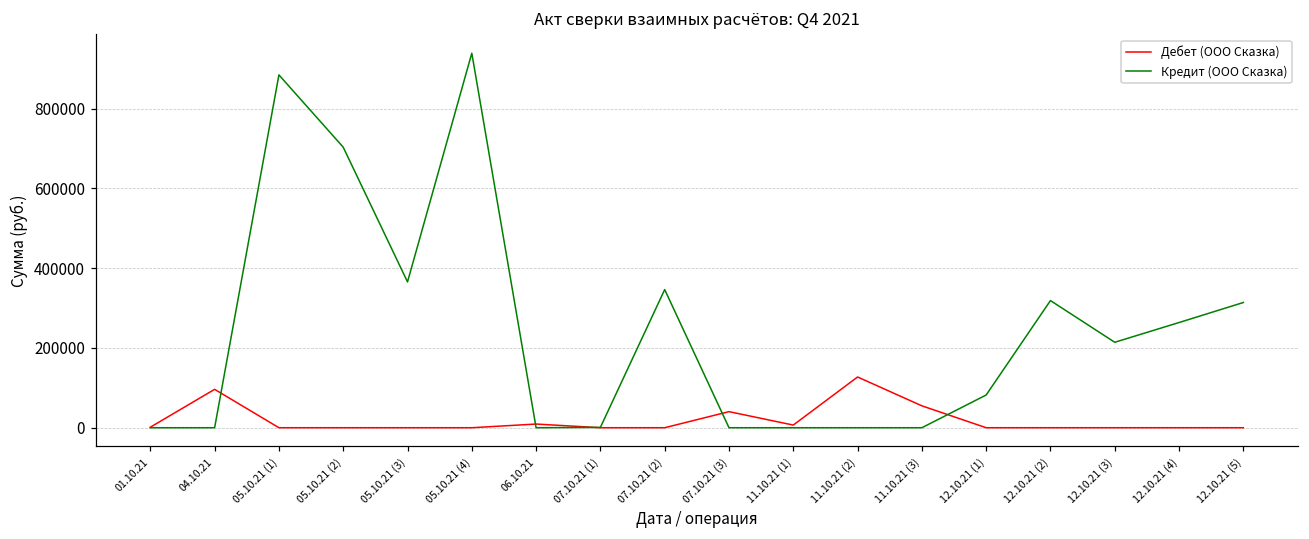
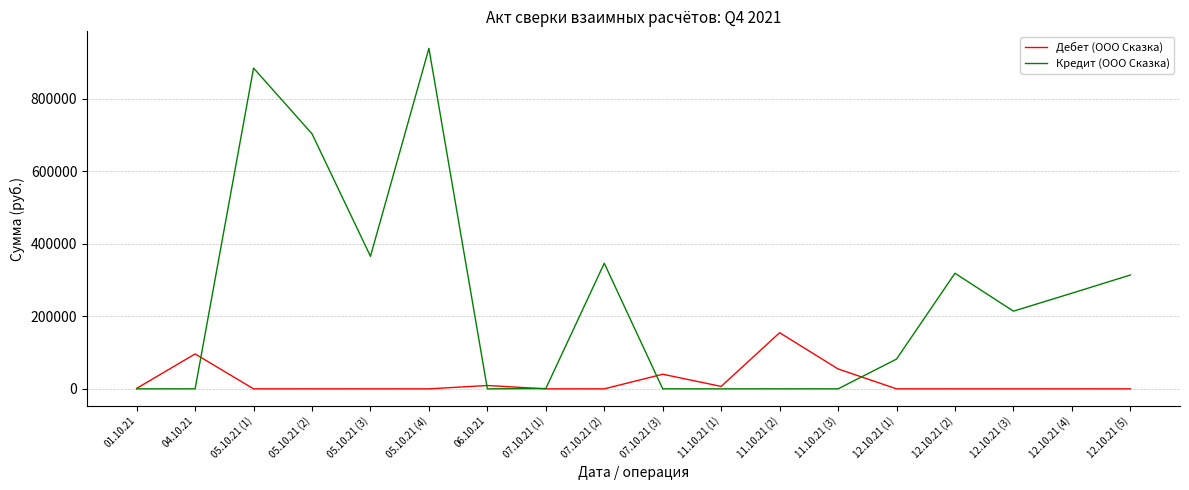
  {
    "Дебет (ООО Сказка)": {
      "04.10.21": 100000,
      "05.10.21 (1)": 0,
      "05.10.21 (2)": 0,
      "05.10.21 (3)": 0,
      "05.10.21 (4)": 0,
      "06.10.21": 10000,
      "07.10.21 (2)": 0,
      "07.10.21 (3)": 40000,
-     "11.10.21 (2)": 130000,
+     "11.10.21 (2)": 150000,
      "11.10.21 (3)": 50000,
      "12.10.21 (1)": 0,
      "12.10.21 (2)": 0,
      "12.10.21 (3)": 0,
      "12.10.21 (4)": 0,
      "12.10.21 (5)": 0
    },
    "Кредит (ООО Сказка)": {
      "04.10.21": 0,
      "05.10.21 (1)": 880000,
      "05.10.21 (2)": 700000,
      "05.10.21 (3)": 370000,
      "05.10.21 (4)": 940000,
      "06.10.21": 0,
      "07.10.21 (2)": 350000,
      "07.10.21 (3)": 0,
      "11.10.21 (2)": 0,
      "11.10.21 (3)": 0,
      "12.10.21 (1)": 80000,
      "12.10.21 (2)": 320000,
      "12.10.21 (3)": 210000,
      "12.10.21 (4)": 260000,
      "12.10.21 (5)": 310000
    }
  }
